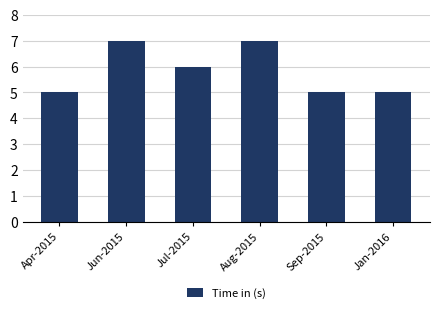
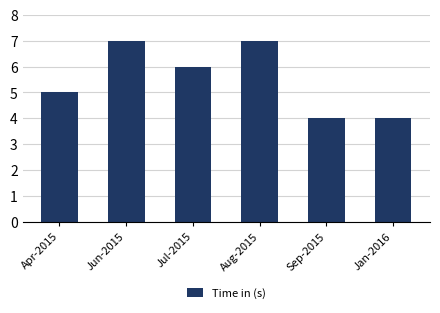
  {
    "Apr-2015": 5,
    "Jun-2015": 7,
    "Jul-2015": 6,
    "Aug-2015": 7,
-   "Sep-2015": 5,
-   "Jan-2016": 5
+   "Sep-2015": 4,
+   "Jan-2016": 4
  }
